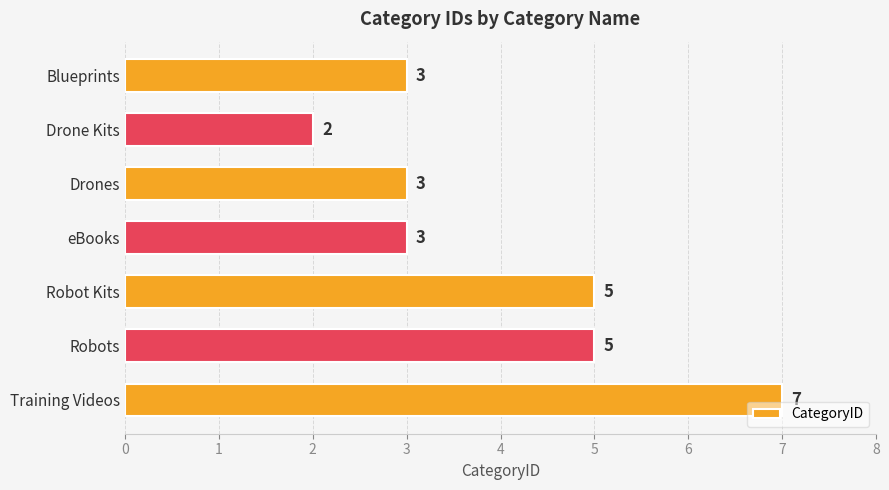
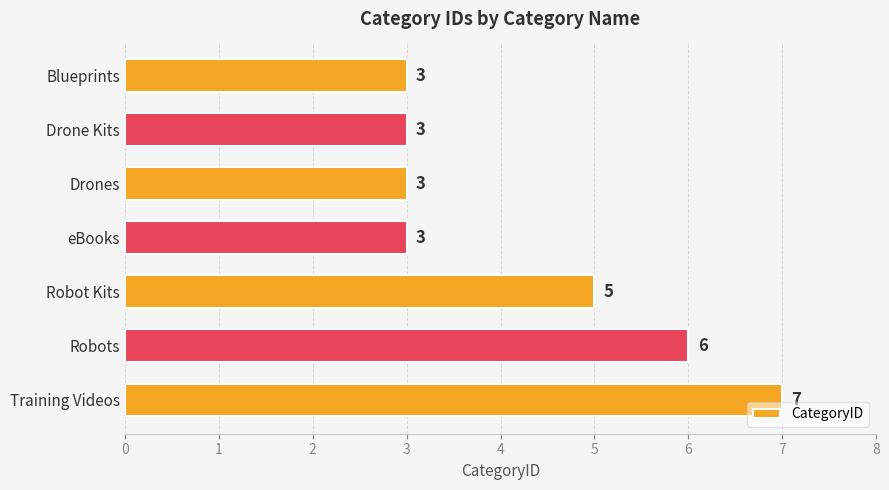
  {
    "Blueprints": 3,
-   "Drone Kits": 2,
+   "Drone Kits": 3,
    "Drones": 3,
    "eBooks": 3,
    "Robot Kits": 5,
-   "Robots": 5
+   "Robots": 6
  }
